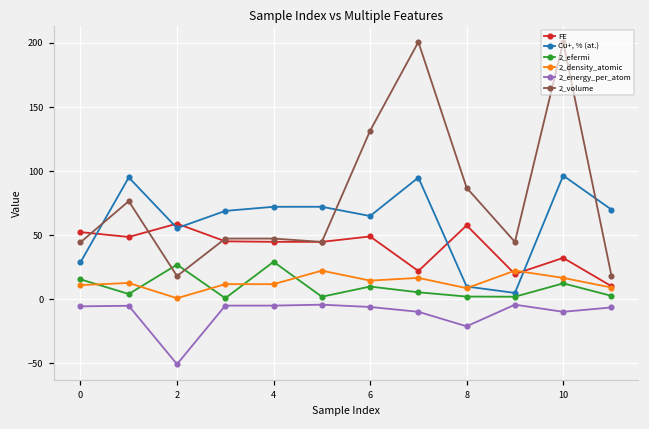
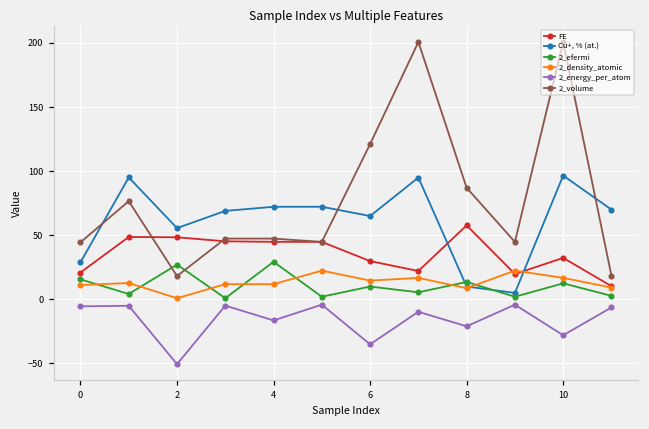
  {
    "FE": {
-     "0": 52,
-     "2": 59,
+     "0": 21,
+     "2": 48,
      "4": 45,
-     "6": 49,
+     "6": 30,
      "8": 58,
      "10": 32
    },
    "Cu+, % (at.)": {
      "0": 29,
      "2": 56,
      "4": 72,
      "6": 65,
      "10": 97
    },
    "2_efermi": {
      "0": 16,
      "2": 27,
      "4": 29,
      "6": 10,
-     "8": 2,
+     "8": 14,
      "10": 12
    },
    "2_density_atomic": {
      "0": 11,
      "2": 1,
      "4": 12,
      "6": 15,
      "10": 17
    },
    "2_energy_per_atom": {
      "0": -5,
      "2": -51,
-     "4": -5,
-     "6": -6,
+     "4": -16,
+     "6": -35,
      "8": -21,
-     "10": -10
+     "10": -28
    },
    "2_volume": {
      "0": 44,
      "2": 18,
      "4": 47,
-     "6": 132,
+     "6": 121,
      "8": 87
    }
  }
